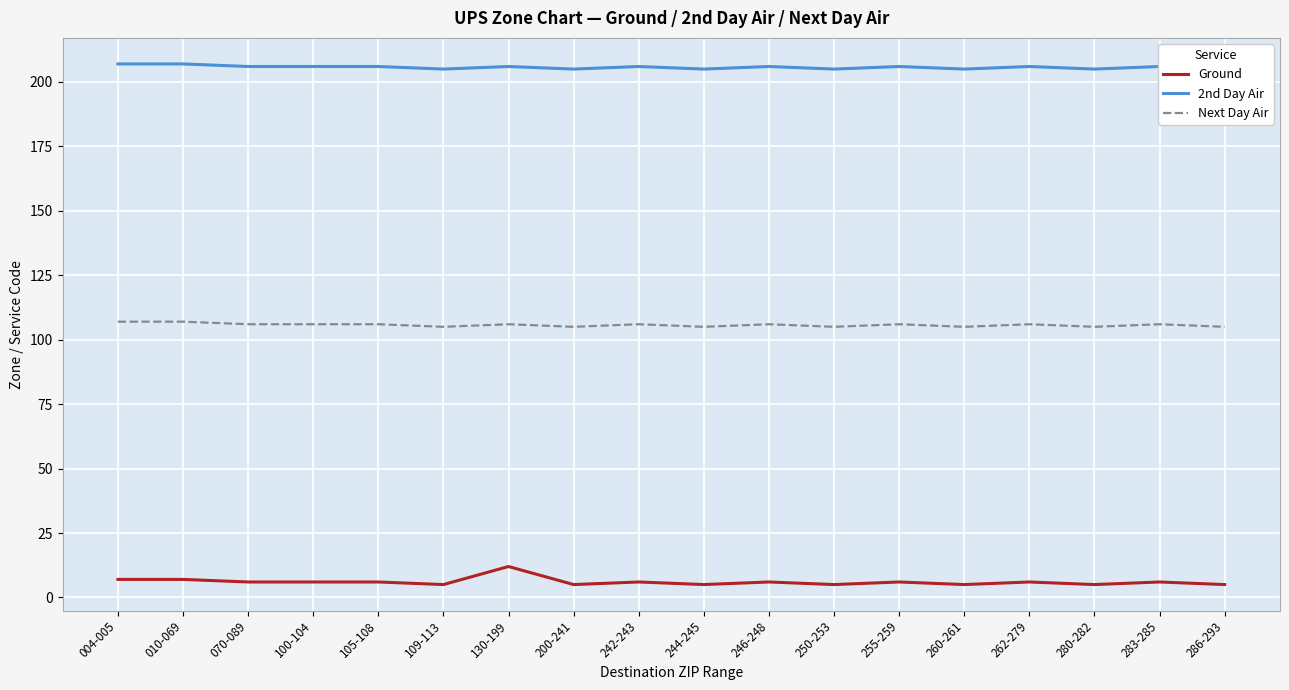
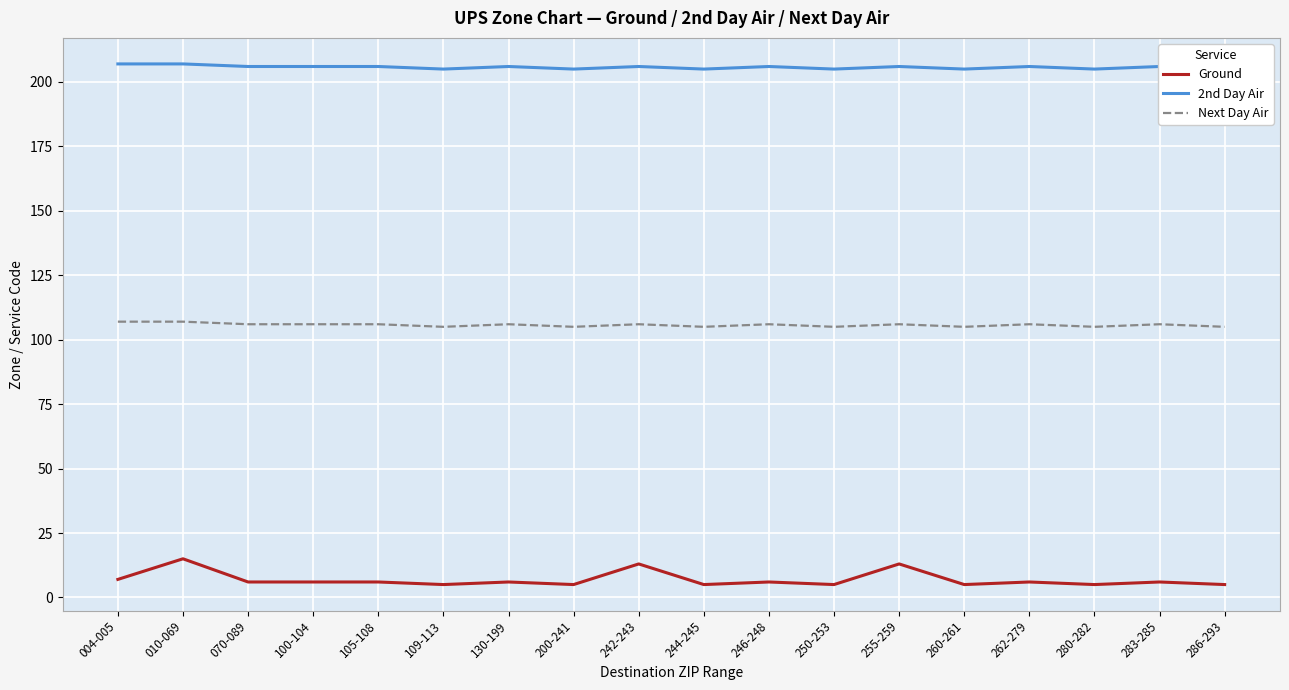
  {
    "Ground": {
      "004-005": 7,
-     "010-069": 7,
+     "010-069": 15,
      "070-089": 6,
      "100-104": 6,
      "105-108": 6,
      "109-113": 5,
-     "130-199": 12,
+     "130-199": 6,
      "200-241": 5,
-     "242-243": 6,
+     "242-243": 13,
      "244-245": 5,
      "246-248": 6,
      "250-253": 5,
-     "255-259": 6,
+     "255-259": 13,
      "260-261": 5,
      "262-279": 6,
      "280-282": 5,
      "283-285": 6,
      "286-293": 5
    },
    "2nd Day Air": {
      "004-005": 207,
      "010-069": 207,
      "070-089": 206,
      "100-104": 206,
      "105-108": 206,
      "109-113": 205,
      "130-199": 206,
      "200-241": 205,
      "242-243": 206,
      "244-245": 205,
      "246-248": 206,
      "250-253": 205,
      "255-259": 206,
      "260-261": 205,
      "262-279": 206,
      "280-282": 205
    },
    "Next Day Air": {
      "004-005": 107,
      "010-069": 107,
      "070-089": 106,
      "100-104": 106,
      "105-108": 106,
      "109-113": 105,
      "130-199": 106,
      "200-241": 105,
      "242-243": 106,
      "244-245": 105,
      "246-248": 106,
      "250-253": 105,
      "255-259": 106,
      "260-261": 105,
      "262-279": 106,
      "280-282": 105,
      "283-285": 106,
      "286-293": 105
    }
  }
